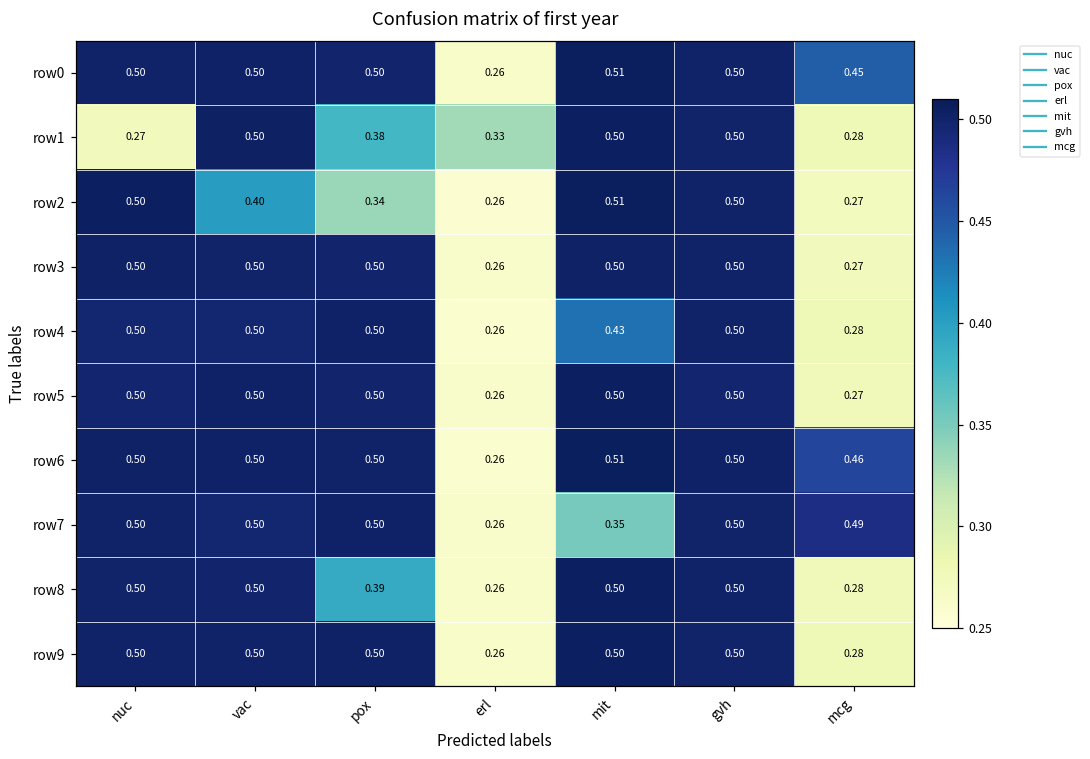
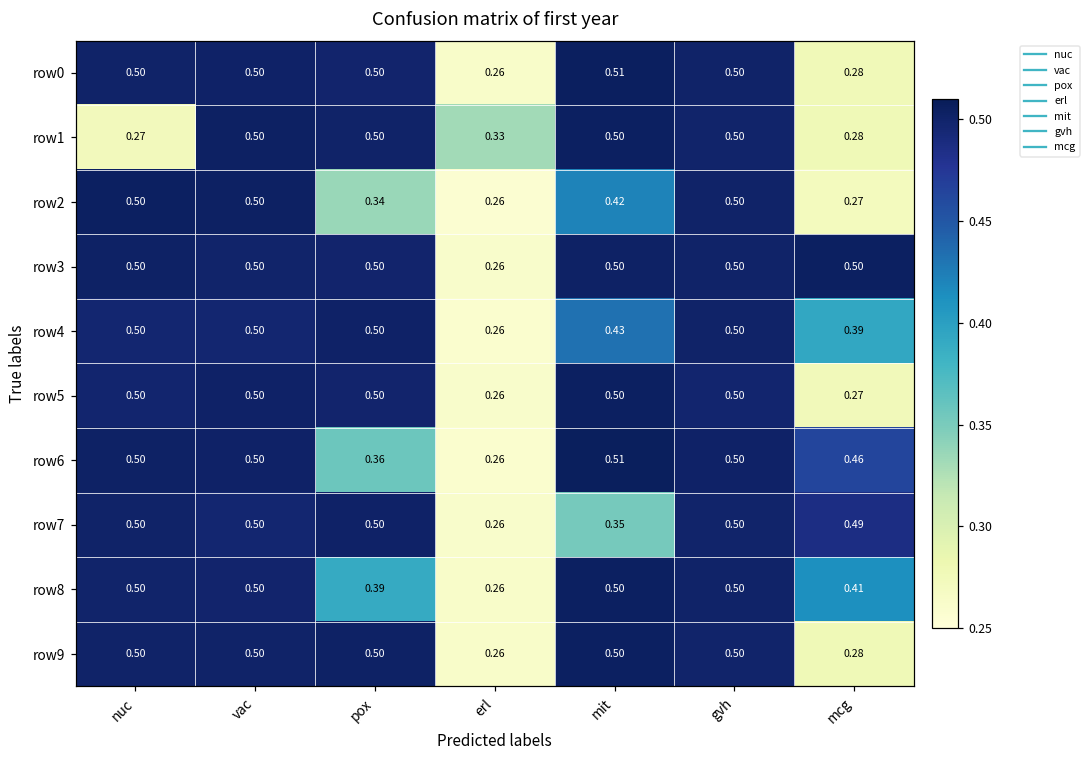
  {
    "row0": {
      "nuc": 0.50,
      "vac": 0.50,
      "pox": 0.50,
      "erl": 0.26,
      "mit": 0.51,
      "gvh": 0.50,
-     "mcg": 0.45
+     "mcg": 0.28
    },
    "row1": {
      "nuc": 0.27,
      "vac": 0.50,
-     "pox": 0.38,
+     "pox": 0.50,
      "erl": 0.33,
      "mit": 0.50,
      "gvh": 0.50,
      "mcg": 0.28
    },
    "row2": {
      "nuc": 0.50,
-     "vac": 0.40,
+     "vac": 0.50,
      "pox": 0.34,
      "erl": 0.26,
-     "mit": 0.51,
+     "mit": 0.42,
      "gvh": 0.50,
      "mcg": 0.27
    },
    "row3": {
      "nuc": 0.50,
      "vac": 0.50,
      "pox": 0.50,
      "erl": 0.26,
      "mit": 0.50,
      "gvh": 0.50,
-     "mcg": 0.27
+     "mcg": 0.50
    },
    "row4": {
      "nuc": 0.50,
      "vac": 0.50,
      "pox": 0.50,
      "erl": 0.26,
      "mit": 0.43,
      "gvh": 0.50,
-     "mcg": 0.28
+     "mcg": 0.39
    },
    "row5": {
      "nuc": 0.50,
      "vac": 0.50,
      "pox": 0.50,
      "erl": 0.26,
      "mit": 0.50,
      "gvh": 0.50,
      "mcg": 0.27
    },
    "row6": {
      "nuc": 0.50,
      "vac": 0.50,
-     "pox": 0.50,
+     "pox": 0.36,
      "erl": 0.26,
      "mit": 0.51,
      "gvh": 0.50,
      "mcg": 0.46
    },
    "row7": {
      "nuc": 0.50,
      "vac": 0.50,
      "pox": 0.50,
      "erl": 0.26,
      "mit": 0.35,
      "gvh": 0.50,
      "mcg": 0.49
    },
    "row8": {
      "nuc": 0.50,
      "vac": 0.50,
      "pox": 0.39,
      "erl": 0.26,
      "mit": 0.50,
      "gvh": 0.50,
-     "mcg": 0.28
+     "mcg": 0.41
    },
    "row9": {
      "nuc": 0.50,
      "vac": 0.50,
      "pox": 0.50,
      "erl": 0.26,
      "mit": 0.50,
      "gvh": 0.50,
      "mcg": 0.28
    }
  }
